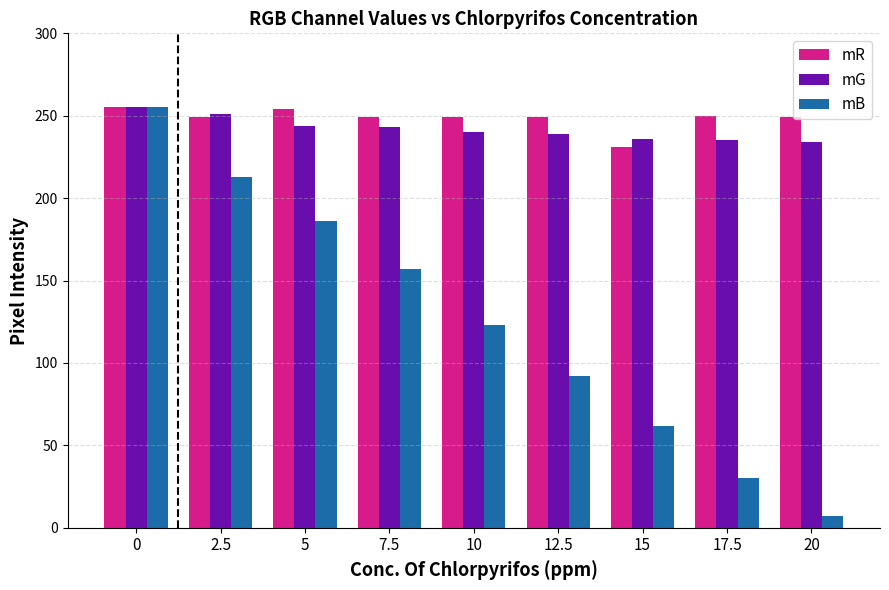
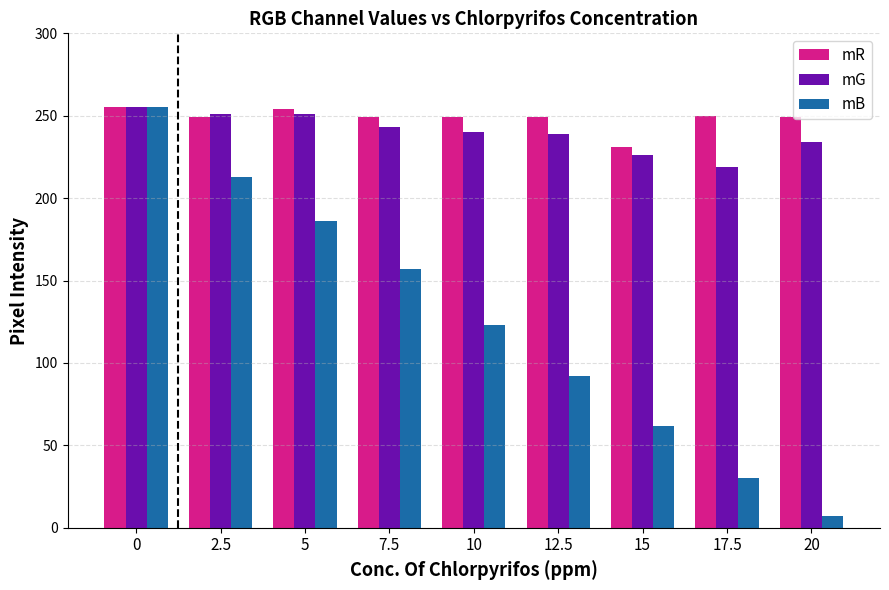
  {
    "mR": {
      "0": 255,
      "2.5": 249,
      "5": 254,
      "7.5": 249,
      "10": 249,
      "12.5": 249,
      "15": 231,
      "17.5": 250,
      "20": 249
    },
    "mG": {
      "0": 255,
      "2.5": 251,
-     "5": 244,
+     "5": 251,
      "7.5": 243,
      "10": 240,
      "12.5": 239,
-     "15": 236,
-     "17.5": 235,
+     "15": 226,
+     "17.5": 219,
      "20": 234
    },
    "mB": {
      "0": 255,
      "2.5": 213,
      "5": 186,
      "7.5": 157,
      "10": 123,
      "12.5": 92,
      "15": 62,
      "17.5": 30,
      "20": 7
    }
  }
